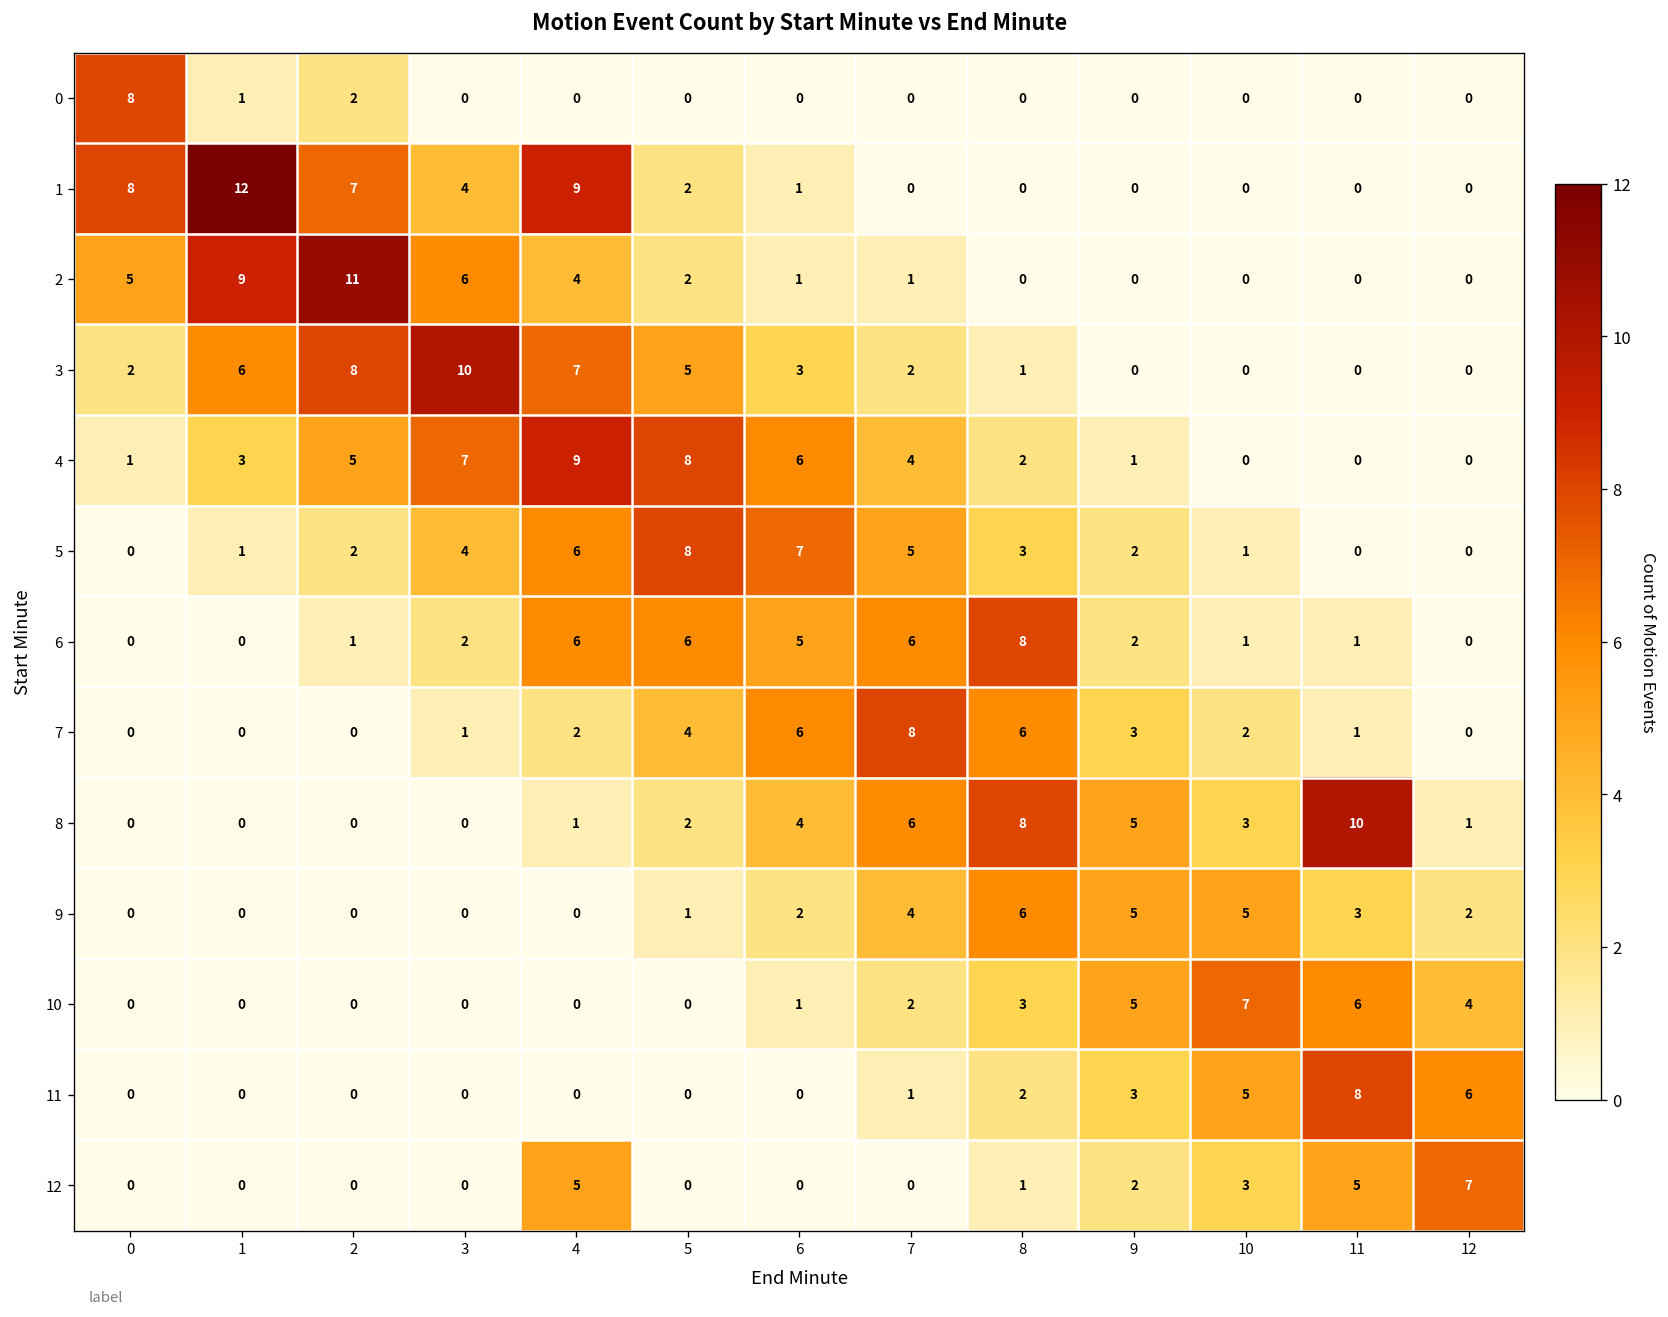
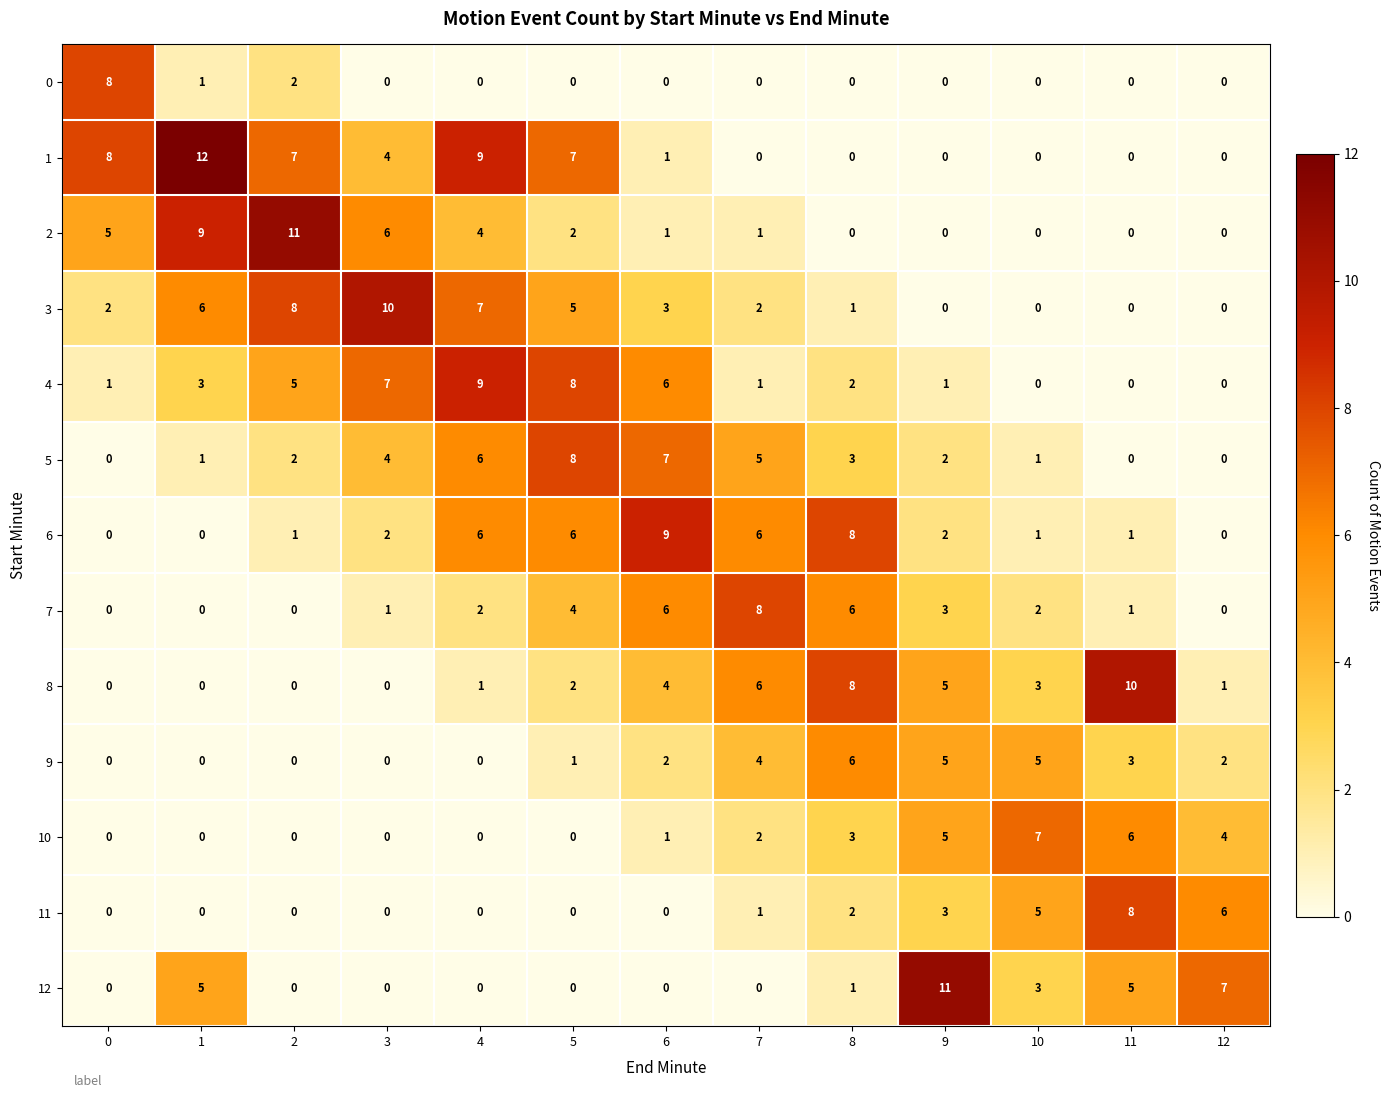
  {
    "0": {
      "0": 8,
      "1": 1,
      "2": 2,
      "3": 0,
      "4": 0,
      "5": 0,
      "6": 0,
      "7": 0,
      "8": 0,
      "9": 0,
      "10": 0,
      "11": 0,
      "12": 0
    },
    "1": {
      "0": 8,
      "1": 12,
      "2": 7,
      "3": 4,
      "4": 9,
-     "5": 2,
+     "5": 7,
      "6": 1,
      "7": 0,
      "8": 0,
      "9": 0,
      "10": 0,
      "11": 0,
      "12": 0
    },
    "2": {
      "0": 5,
      "1": 9,
      "2": 11,
      "3": 6,
      "4": 4,
      "5": 2,
      "6": 1,
      "7": 1,
      "8": 0,
      "9": 0,
      "10": 0,
      "11": 0,
      "12": 0
    },
    "3": {
      "0": 2,
      "1": 6,
      "2": 8,
      "3": 10,
      "4": 7,
      "5": 5,
      "6": 3,
      "7": 2,
      "8": 1,
      "9": 0,
      "10": 0,
      "11": 0,
      "12": 0
    },
    "4": {
      "0": 1,
      "1": 3,
      "2": 5,
      "3": 7,
      "4": 9,
      "5": 8,
      "6": 6,
-     "7": 4,
+     "7": 1,
      "8": 2,
      "9": 1,
      "10": 0,
      "11": 0,
      "12": 0
    },
    "5": {
      "0": 0,
      "1": 1,
      "2": 2,
      "3": 4,
      "4": 6,
      "5": 8,
      "6": 7,
      "7": 5,
      "8": 3,
      "9": 2,
      "10": 1,
      "11": 0,
      "12": 0
    },
    "6": {
      "0": 0,
      "1": 0,
      "2": 1,
      "3": 2,
      "4": 6,
      "5": 6,
-     "6": 5,
+     "6": 9,
      "7": 6,
      "8": 8,
      "9": 2,
      "10": 1,
      "11": 1,
      "12": 0
    },
    "7": {
      "0": 0,
      "1": 0,
      "2": 0,
      "3": 1,
      "4": 2,
      "5": 4,
      "6": 6,
      "7": 8,
      "8": 6,
      "9": 3,
      "10": 2,
      "11": 1,
      "12": 0
    },
    "8": {
      "0": 0,
      "1": 0,
      "2": 0,
      "3": 0,
      "4": 1,
      "5": 2,
      "6": 4,
      "7": 6,
      "8": 8,
      "9": 5,
      "10": 3,
      "11": 10,
      "12": 1
    },
    "9": {
      "0": 0,
      "1": 0,
      "2": 0,
      "3": 0,
      "4": 0,
      "5": 1,
      "6": 2,
      "7": 4,
      "8": 6,
      "9": 5,
      "10": 5,
      "11": 3,
      "12": 2
    },
    "10": {
      "0": 0,
      "1": 0,
      "2": 0,
      "3": 0,
      "4": 0,
      "5": 0,
      "6": 1,
      "7": 2,
      "8": 3,
      "9": 5,
      "10": 7,
      "11": 6,
      "12": 4
    },
    "11": {
      "0": 0,
      "1": 0,
      "2": 0,
      "3": 0,
      "4": 0,
      "5": 0,
      "6": 0,
      "7": 1,
      "8": 2,
      "9": 3,
      "10": 5,
      "11": 8,
      "12": 6
    },
    "12": {
      "0": 0,
-     "1": 0,
+     "1": 5,
      "2": 0,
      "3": 0,
-     "4": 5,
+     "4": 0,
      "5": 0,
      "6": 0,
      "7": 0,
      "8": 1,
-     "9": 2,
+     "9": 11,
      "10": 3,
      "11": 5,
      "12": 7
    }
  }
